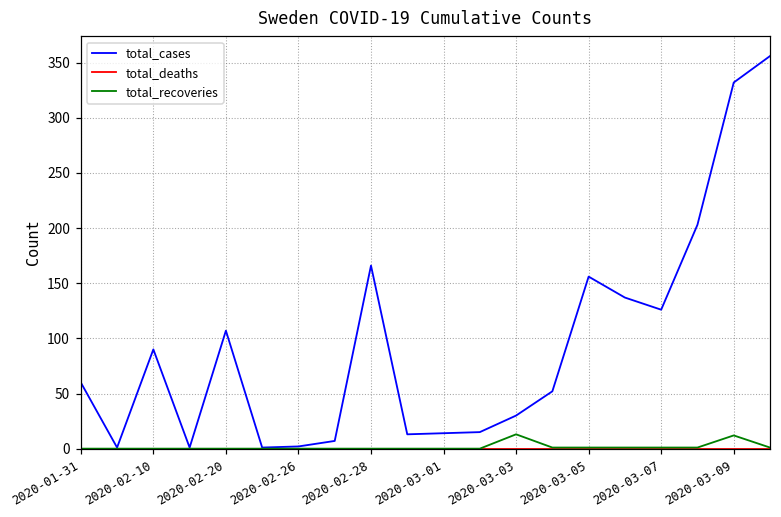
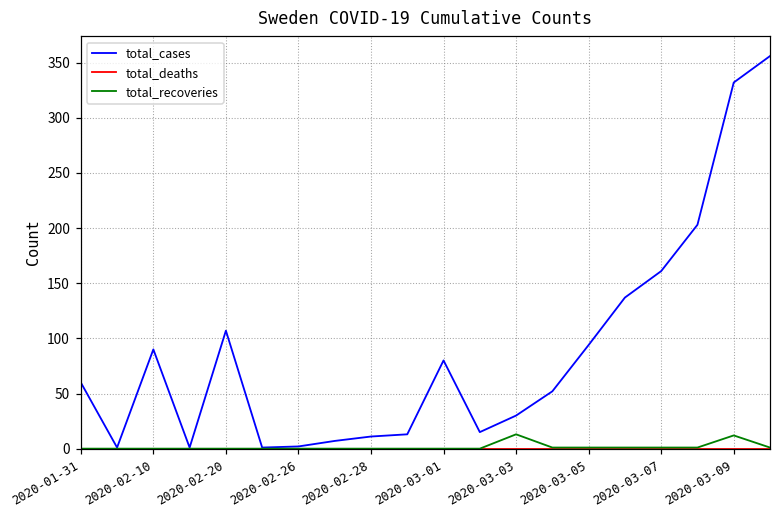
  {
    "total_cases": {
      "2020-01-31": 60,
      "2020-02-10": 90,
      "2020-02-20": 107,
-     "2020-02-28": 166,
-     "2020-03-01": 14,
+     "2020-02-28": 11,
+     "2020-03-01": 80,
      "2020-03-03": 30,
-     "2020-03-05": 156,
-     "2020-03-07": 126,
+     "2020-03-05": 94,
+     "2020-03-07": 161,
      "2020-03-09": 332
    },
    "total_deaths": {
      "2020-03-03": 0,
      "2020-03-09": 0
    },
    "total_recoveries": {
      "2020-03-03": 13,
      "2020-03-09": 12
    }
  }
